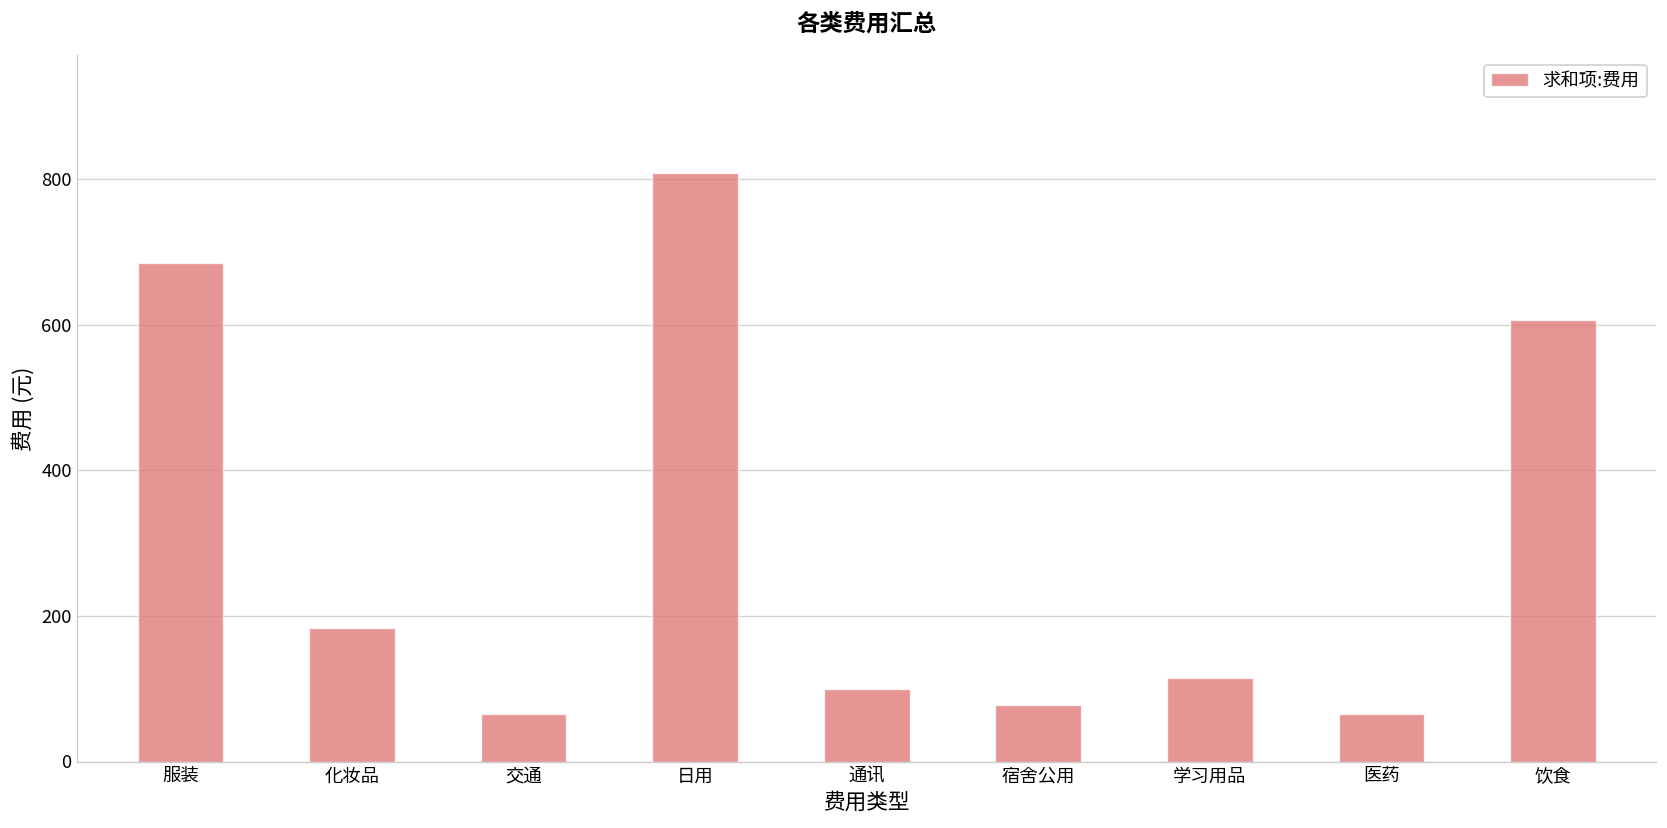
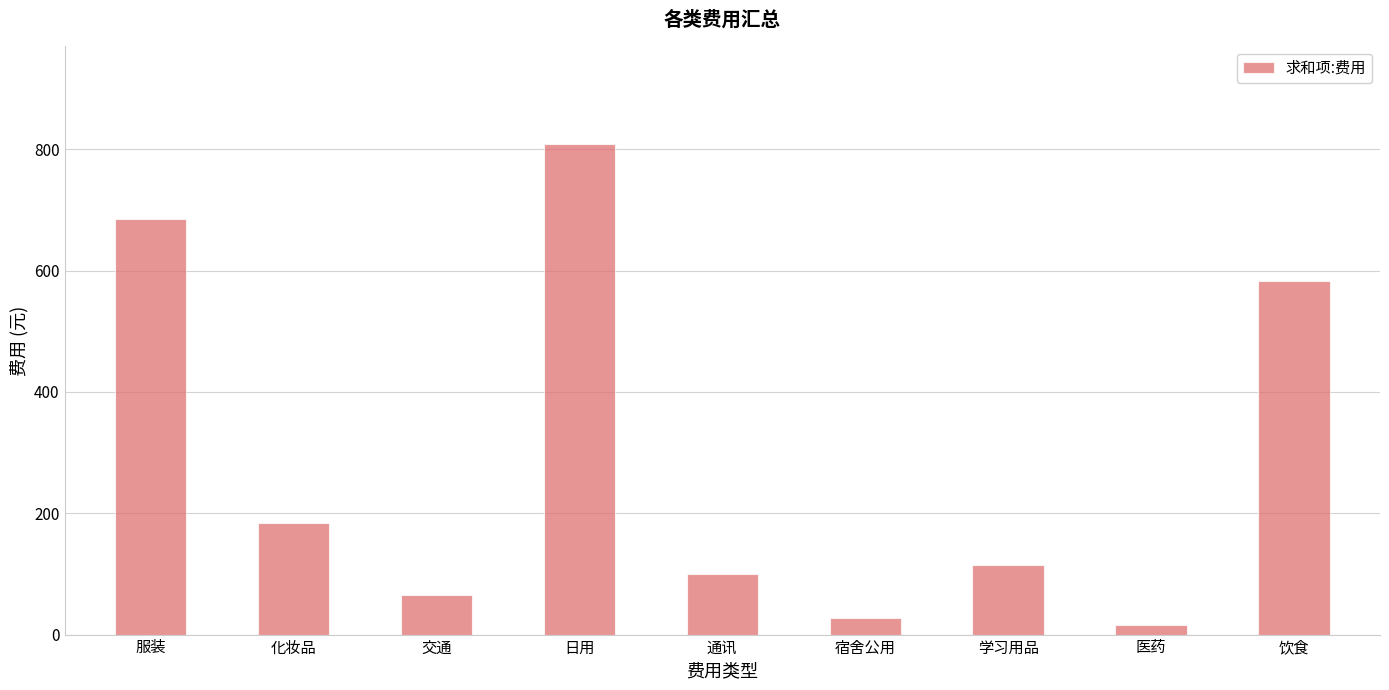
  {
    "服装": 690,
    "化妆品": 180,
    "交通": 70,
    "日用": 810,
    "通讯": 100,
-   "宿舍公用": 80,
+   "宿舍公用": 30,
    "学习用品": 110,
-   "医药": 70,
-   "饮食": 610
+   "医药": 20,
+   "饮食": 580
  }
